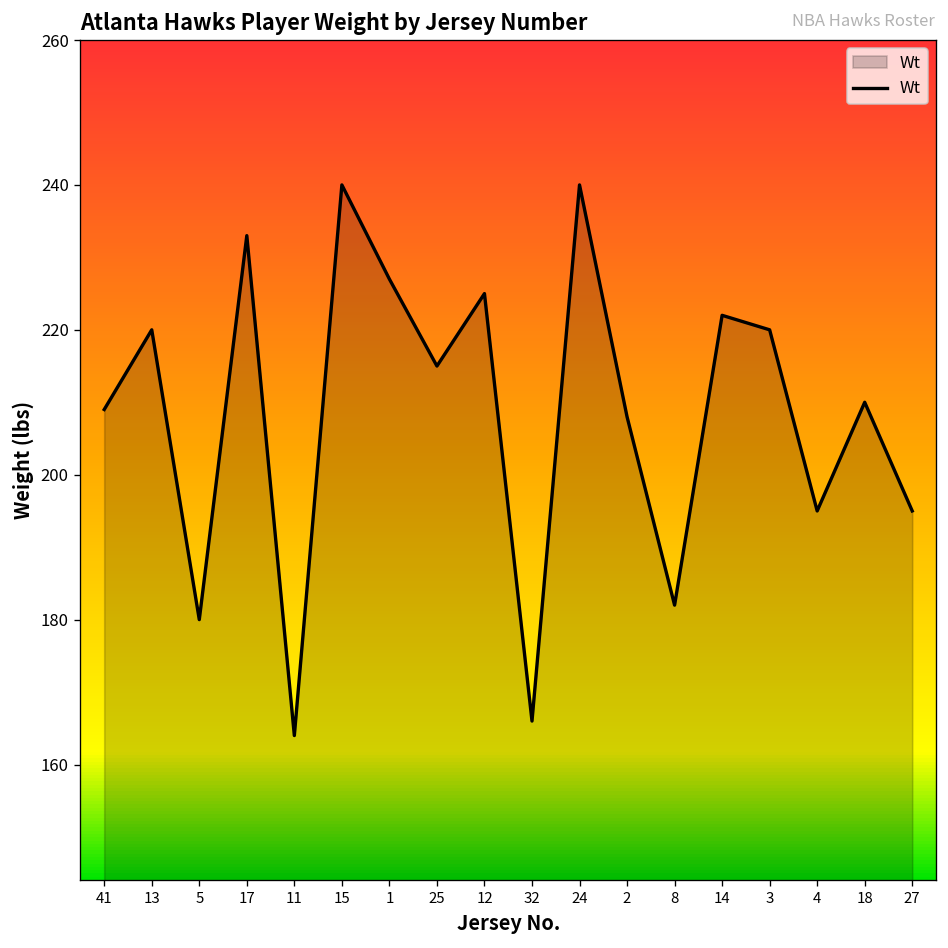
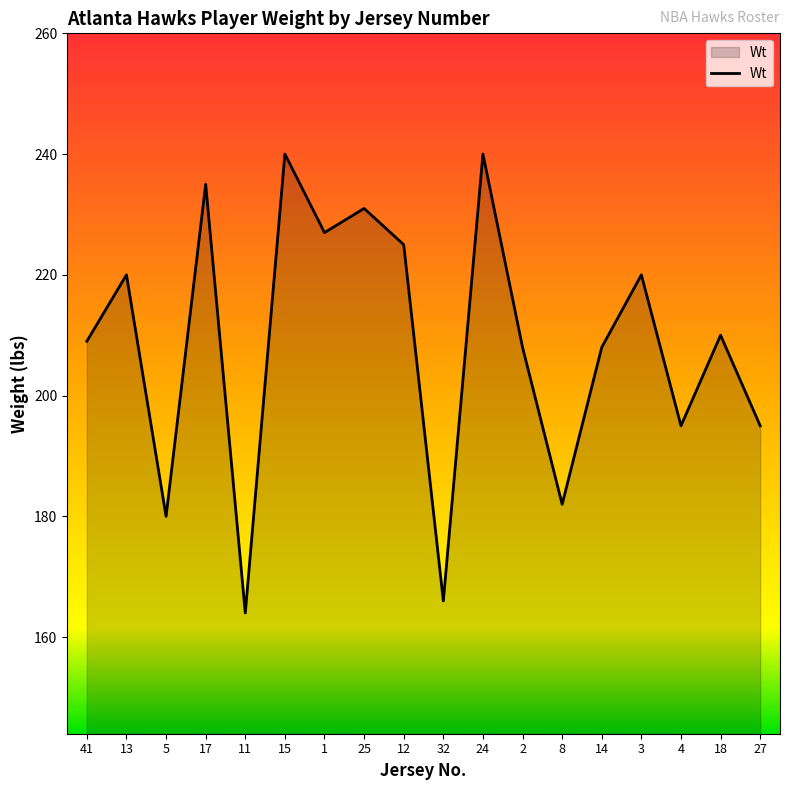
  {
    "41": 209,
    "13": 220,
    "5": 180,
-   "17": 233,
+   "17": 235,
    "11": 164,
    "15": 240,
    "1": 227,
-   "25": 215,
+   "25": 231,
    "12": 225,
    "32": 166,
    "24": 240,
    "2": 208,
    "8": 182,
-   "14": 222,
+   "14": 208,
    "3": 220,
    "4": 195,
    "18": 210,
    "27": 195
  }
